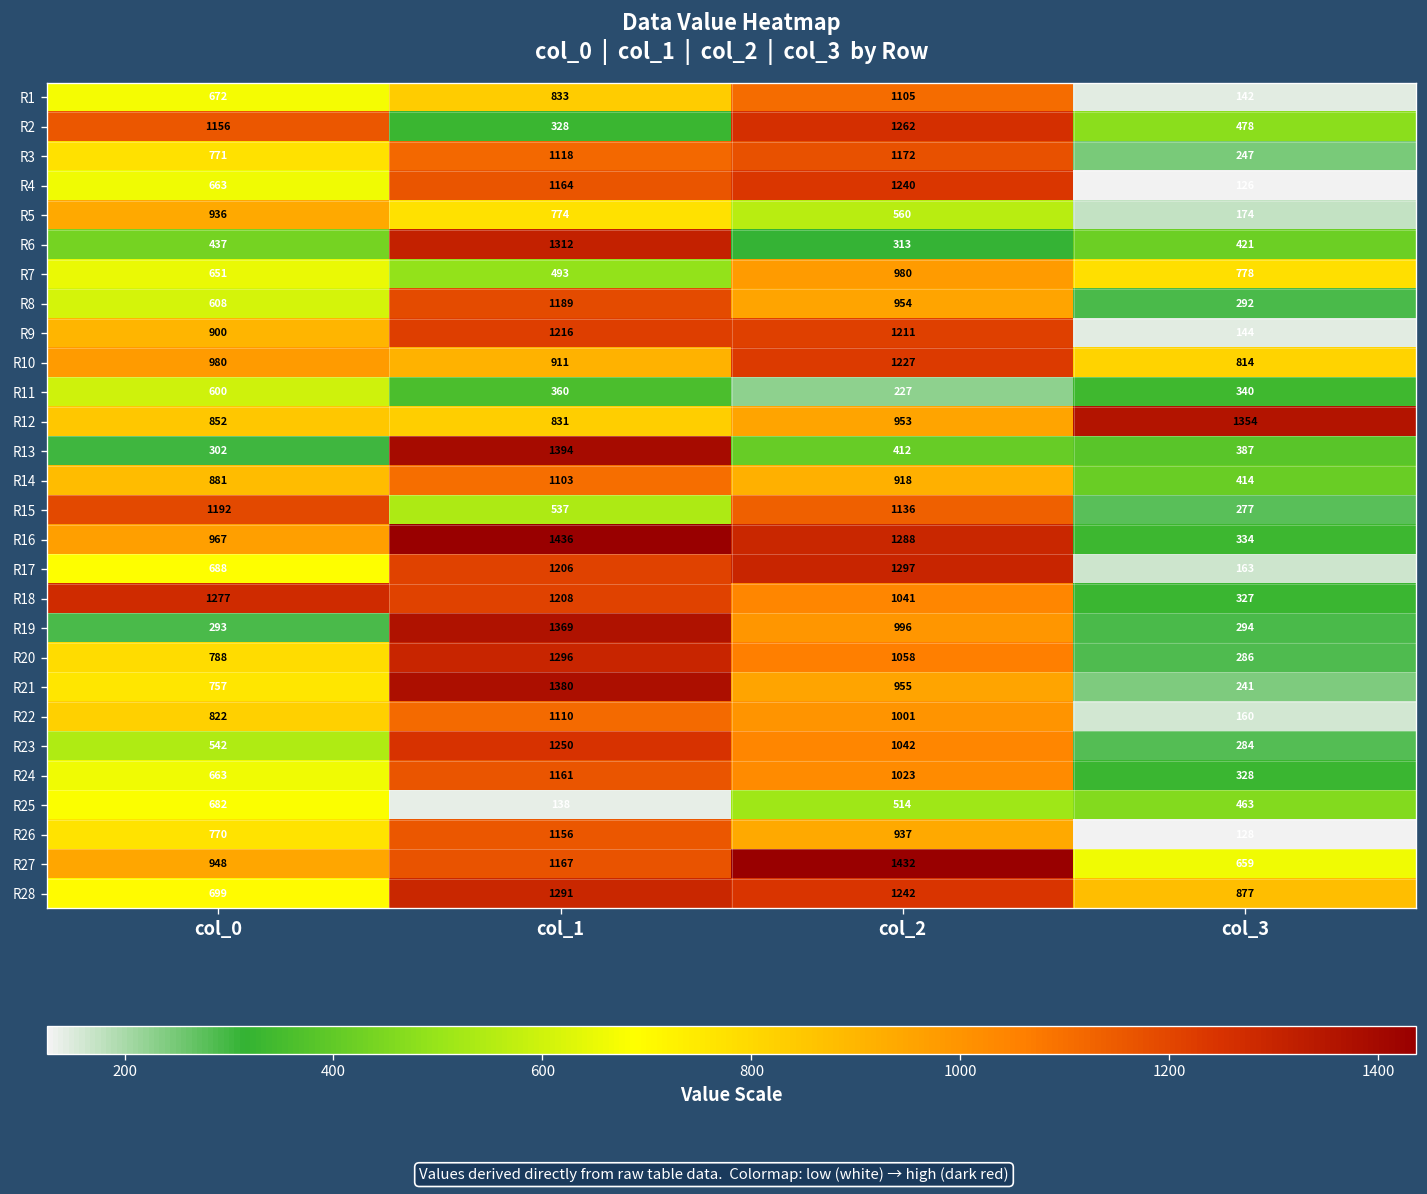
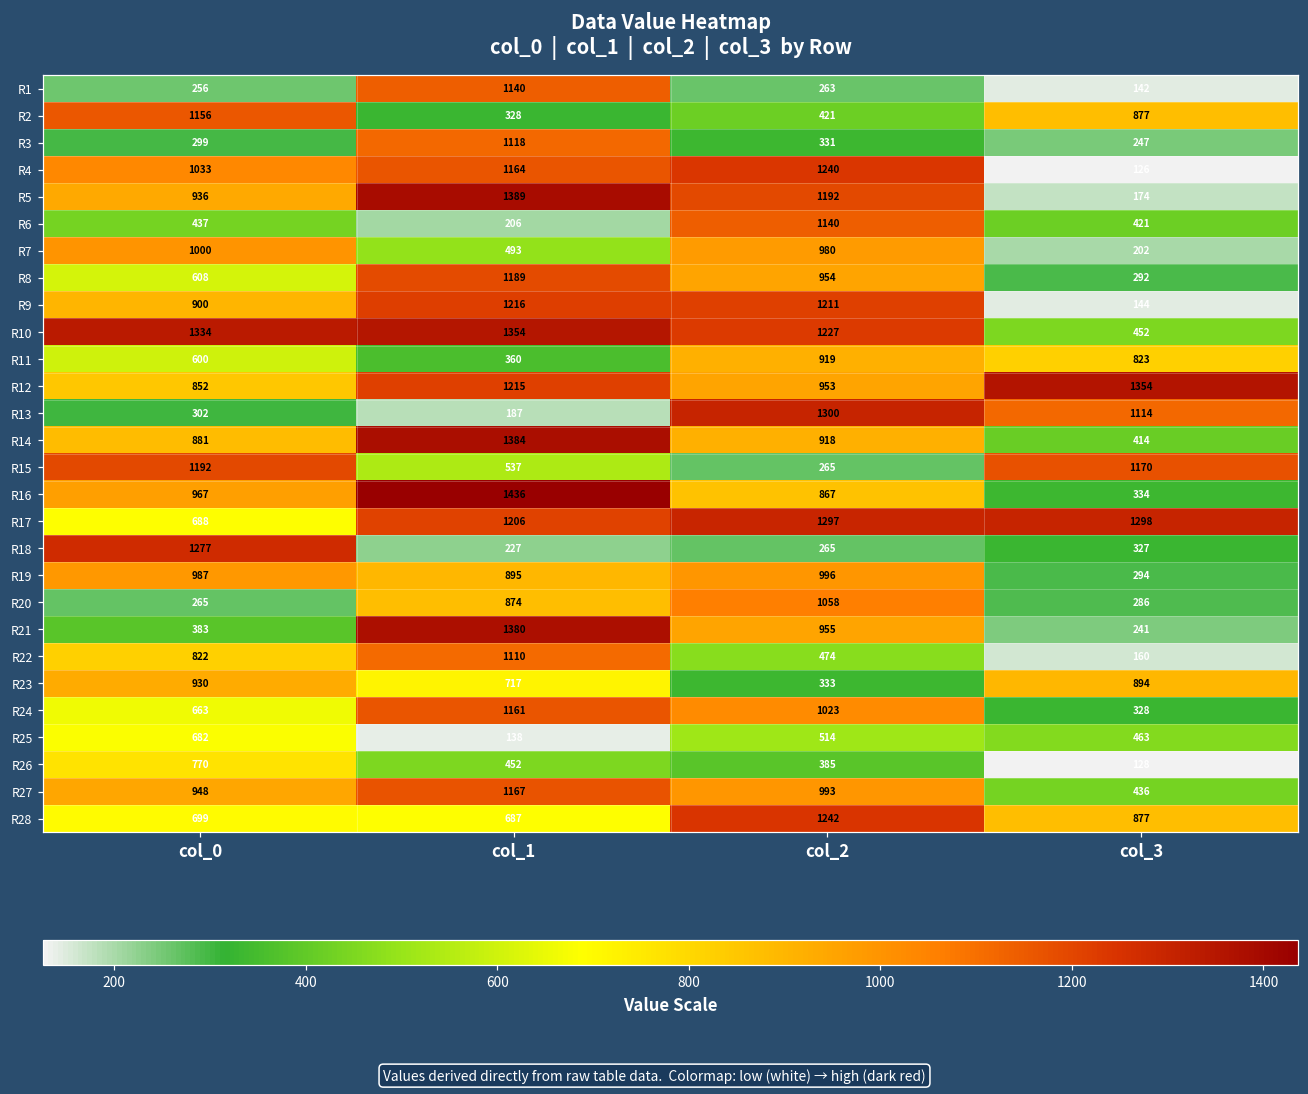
  {
    "R1": {
-     "col_0": 672,
-     "col_1": 833,
-     "col_2": 1105
+     "col_0": 256,
+     "col_1": 1140,
+     "col_2": 263
    },
    "R2": {
      "col_0": 1156,
      "col_1": 328,
-     "col_2": 1262,
-     "col_3": 478
+     "col_2": 421,
+     "col_3": 877
    },
    "R3": {
-     "col_0": 771,
+     "col_0": 299,
      "col_1": 1118,
-     "col_2": 1172,
+     "col_2": 331,
      "col_3": 247
    },
    "R4": {
-     "col_0": 663,
+     "col_0": 1033,
      "col_1": 1164,
      "col_2": 1240
    },
    "R5": {
      "col_0": 936,
-     "col_1": 774,
-     "col_2": 560,
+     "col_1": 1389,
+     "col_2": 1192,
      "col_3": 174
    },
    "R6": {
      "col_0": 437,
-     "col_1": 1312,
-     "col_2": 313,
+     "col_1": 206,
+     "col_2": 1140,
      "col_3": 421
    },
    "R7": {
-     "col_0": 651,
+     "col_0": 1000,
      "col_1": 493,
      "col_2": 980,
-     "col_3": 778
+     "col_3": 202
    },
    "R8": {
      "col_0": 608,
      "col_1": 1189,
      "col_2": 954,
      "col_3": 292
    },
    "R9": {
      "col_0": 900,
      "col_1": 1216,
      "col_2": 1211
    },
    "R10": {
-     "col_0": 980,
-     "col_1": 911,
+     "col_0": 1334,
+     "col_1": 1354,
      "col_2": 1227,
-     "col_3": 814
+     "col_3": 452
    },
    "R11": {
      "col_0": 600,
      "col_1": 360,
-     "col_2": 227,
-     "col_3": 340
+     "col_2": 919,
+     "col_3": 823
    },
    "R12": {
      "col_0": 852,
-     "col_1": 831,
+     "col_1": 1215,
      "col_2": 953,
      "col_3": 1354
    },
    "R13": {
      "col_0": 302,
-     "col_1": 1394,
-     "col_2": 412,
-     "col_3": 387
+     "col_1": 187,
+     "col_2": 1300,
+     "col_3": 1114
    },
    "R14": {
      "col_0": 881,
-     "col_1": 1103,
+     "col_1": 1384,
      "col_2": 918,
      "col_3": 414
    },
    "R15": {
      "col_0": 1192,
      "col_1": 537,
-     "col_2": 1136,
-     "col_3": 277
+     "col_2": 265,
+     "col_3": 1170
    },
    "R16": {
      "col_0": 967,
      "col_1": 1436,
-     "col_2": 1288,
+     "col_2": 867,
      "col_3": 334
    },
    "R17": {
      "col_0": 688,
      "col_1": 1206,
      "col_2": 1297,
-     "col_3": 163
+     "col_3": 1298
    },
    "R18": {
      "col_0": 1277,
-     "col_1": 1208,
-     "col_2": 1041,
+     "col_1": 227,
+     "col_2": 265,
      "col_3": 327
    },
    "R19": {
-     "col_0": 293,
-     "col_1": 1369,
+     "col_0": 987,
+     "col_1": 895,
      "col_2": 996,
      "col_3": 294
    },
    "R20": {
-     "col_0": 788,
-     "col_1": 1296,
+     "col_0": 265,
+     "col_1": 874,
      "col_2": 1058,
      "col_3": 286
    },
    "R21": {
-     "col_0": 757,
+     "col_0": 383,
      "col_1": 1380,
      "col_2": 955,
      "col_3": 241
    },
    "R22": {
      "col_0": 822,
      "col_1": 1110,
-     "col_2": 1001
+     "col_2": 474
    },
    "R23": {
-     "col_0": 542,
-     "col_1": 1250,
-     "col_2": 1042,
-     "col_3": 284
+     "col_0": 930,
+     "col_1": 717,
+     "col_2": 333,
+     "col_3": 894
    },
    "R24": {
      "col_0": 663,
      "col_1": 1161,
      "col_2": 1023,
      "col_3": 328
    },
    "R25": {
      "col_0": 682,
      "col_2": 514,
      "col_3": 463
    },
    "R26": {
      "col_0": 770,
-     "col_1": 1156,
-     "col_2": 937
+     "col_1": 452,
+     "col_2": 385
    },
    "R27": {
      "col_0": 948,
      "col_1": 1167,
-     "col_2": 1432,
-     "col_3": 659
+     "col_2": 993,
+     "col_3": 436
    },
    "R28": {
      "col_0": 699,
-     "col_1": 1291,
+     "col_1": 687,
      "col_2": 1242,
      "col_3": 877
    }
  }
